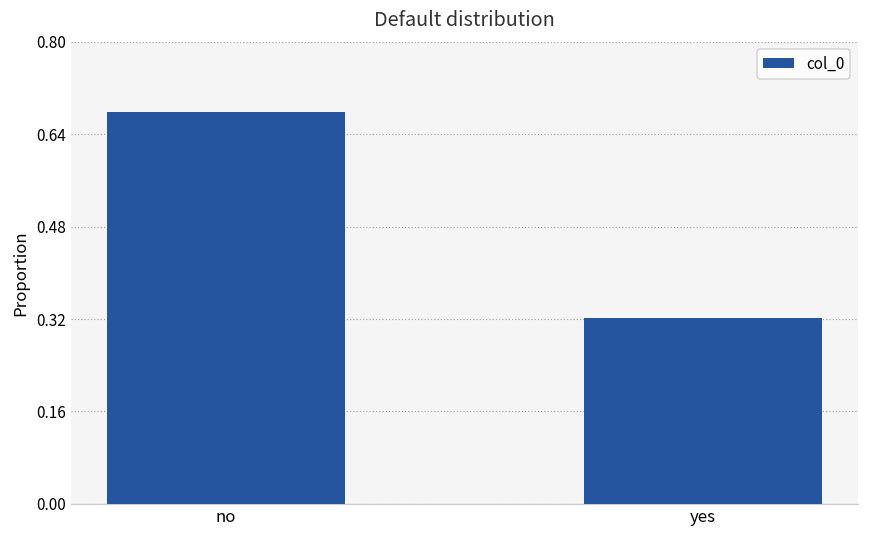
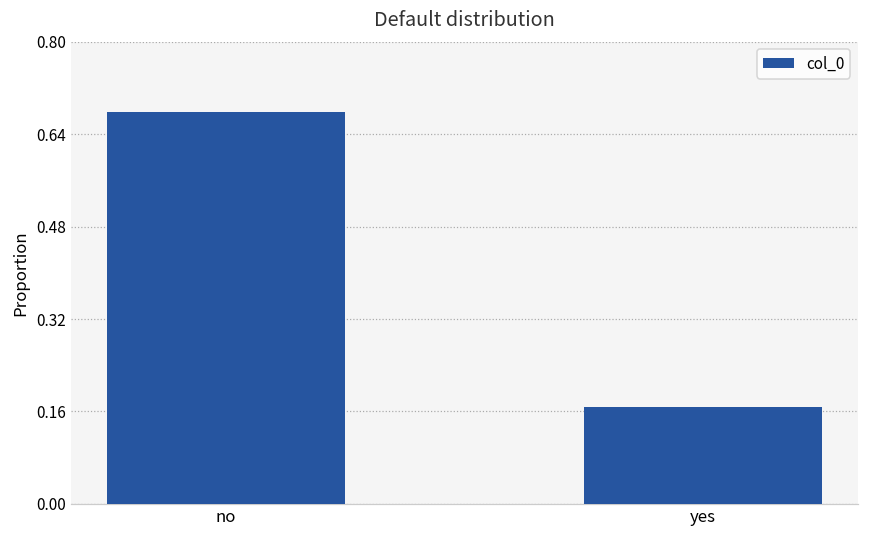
  {
    "no": 0.68,
-   "yes": 0.32
+   "yes": 0.17
  }
